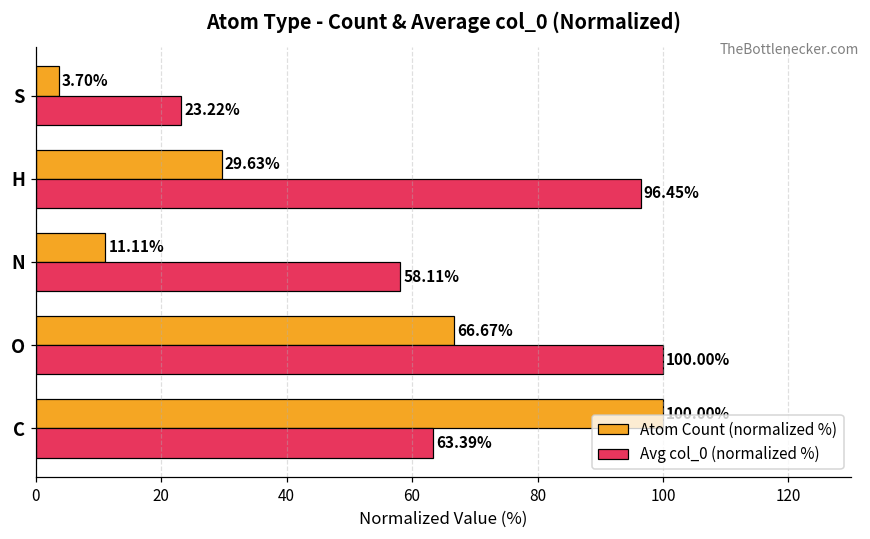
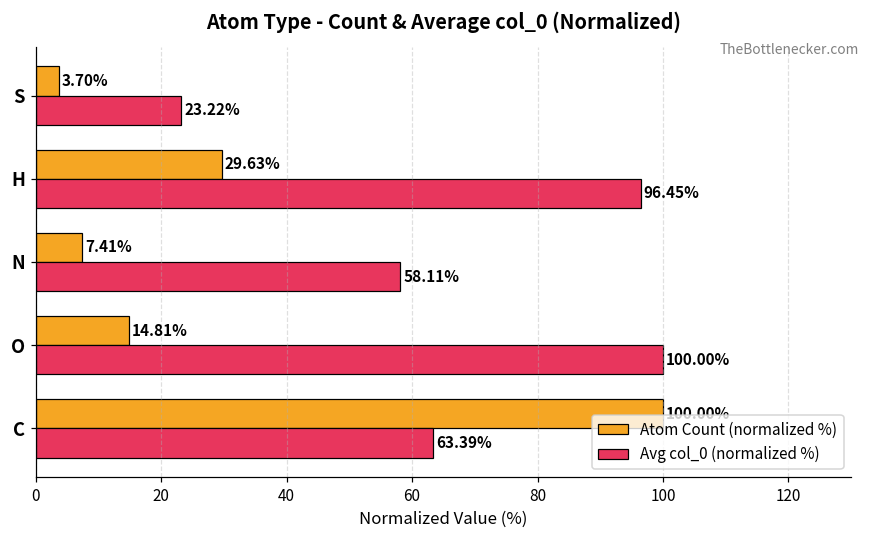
  {
    "Atom Count (normalized %)": {
      "S": "3.70%",
      "H": "29.63%",
-     "N": "11.11%",
-     "O": "66.67%"
+     "N": "7.41%",
+     "O": "14.81%"
    },
    "Avg col_0 (normalized %)": {
      "S": "23.22%",
      "H": "96.45%",
      "N": "58.11%",
      "O": "100.00%",
      "C": "63.39%"
    }
  }
